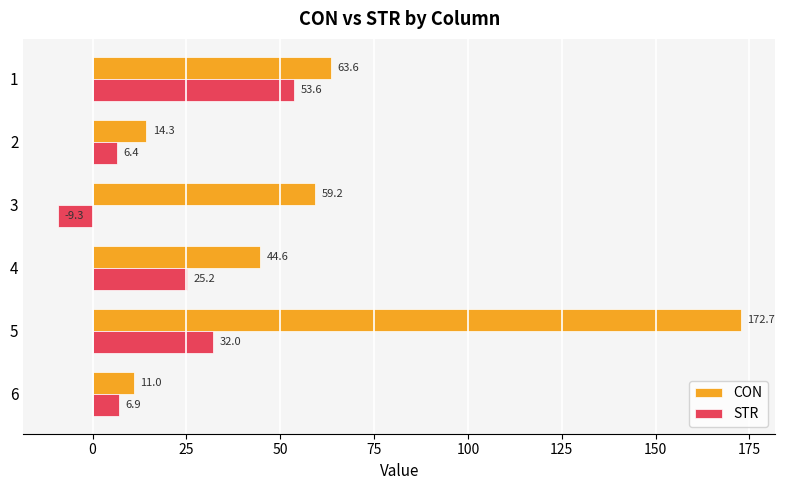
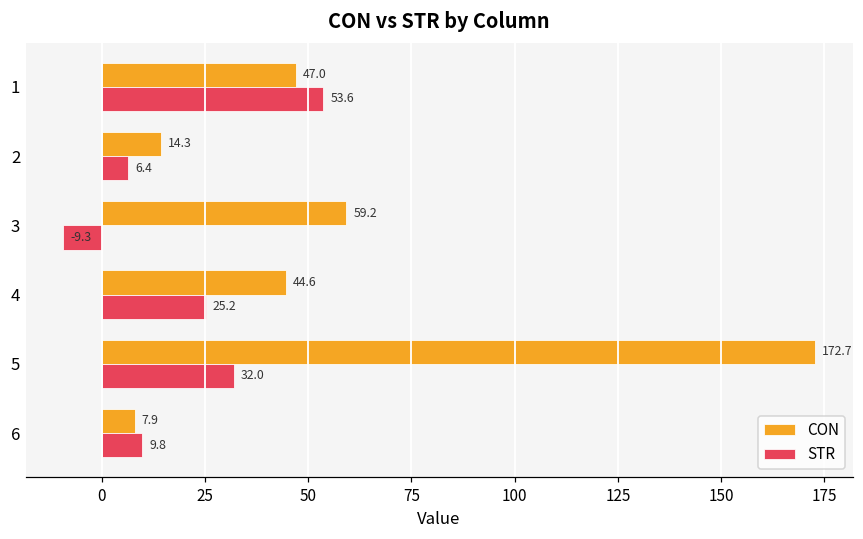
  {
    "CON": {
-     "1": 63.6,
+     "1": 47.0,
      "2": 14.3,
      "3": 59.2,
      "4": 44.6,
      "5": 172.7,
-     "6": 11.0
+     "6": 7.9
    },
    "STR": {
      "1": 53.6,
      "2": 6.4,
      "3": -9.3,
      "4": 25.2,
      "5": 32.0,
-     "6": 6.9
+     "6": 9.8
    }
  }
